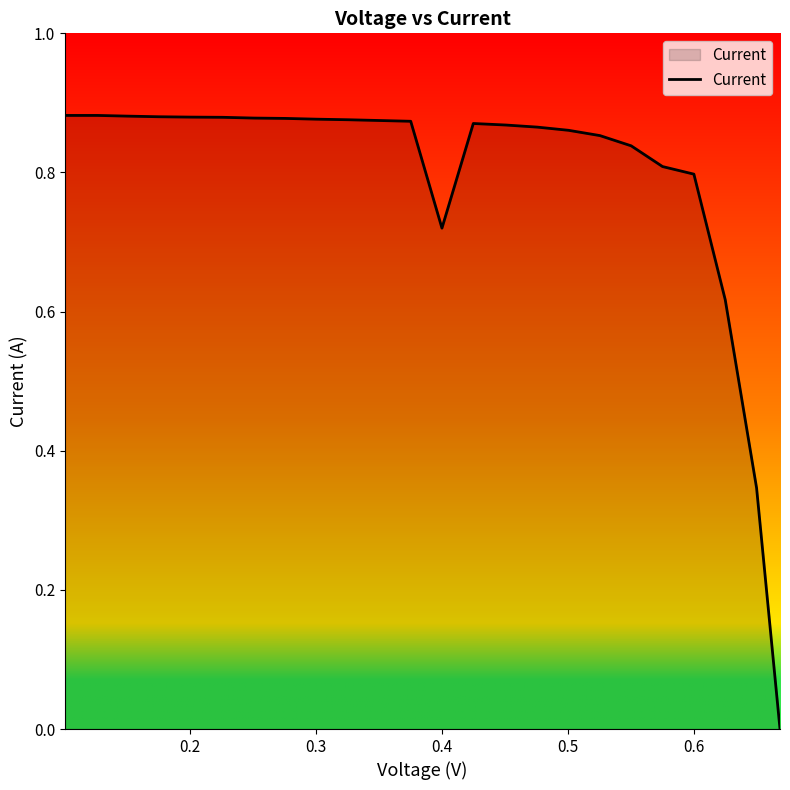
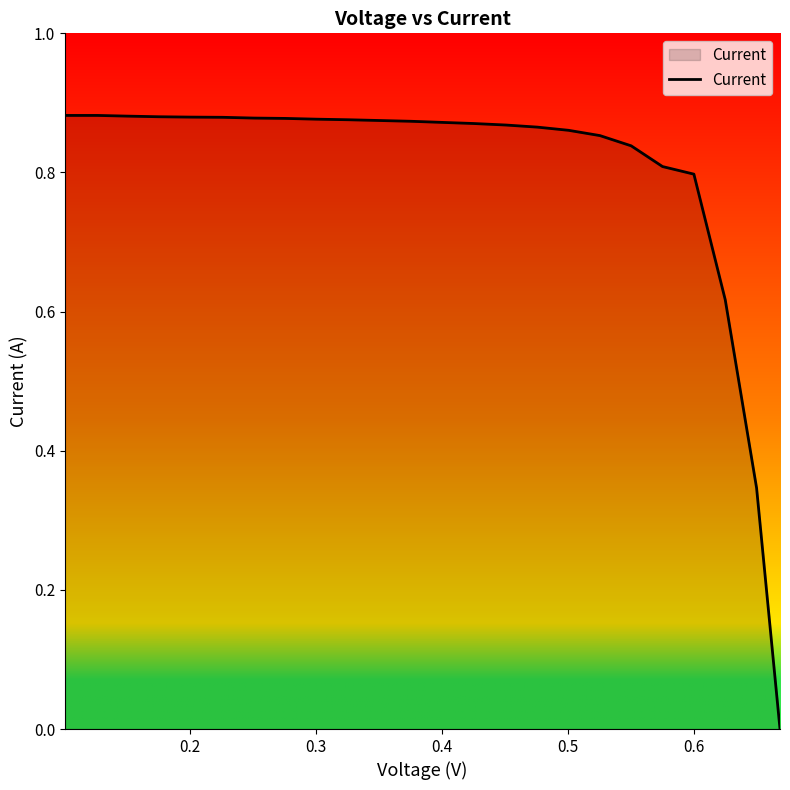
  {
    "0.2": 0.88,
-   "0.4": 0.72,
+   "0.4": 0.87,
    "0.6": 0.80
  }
